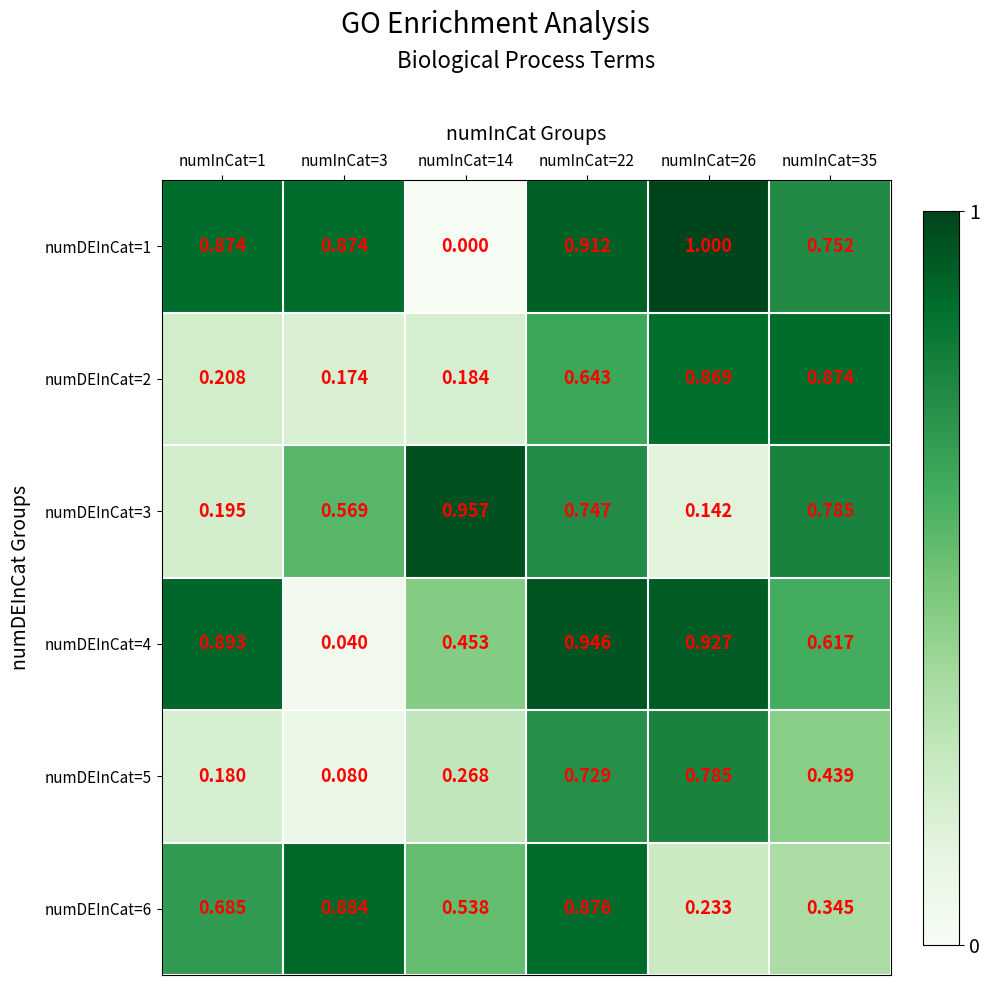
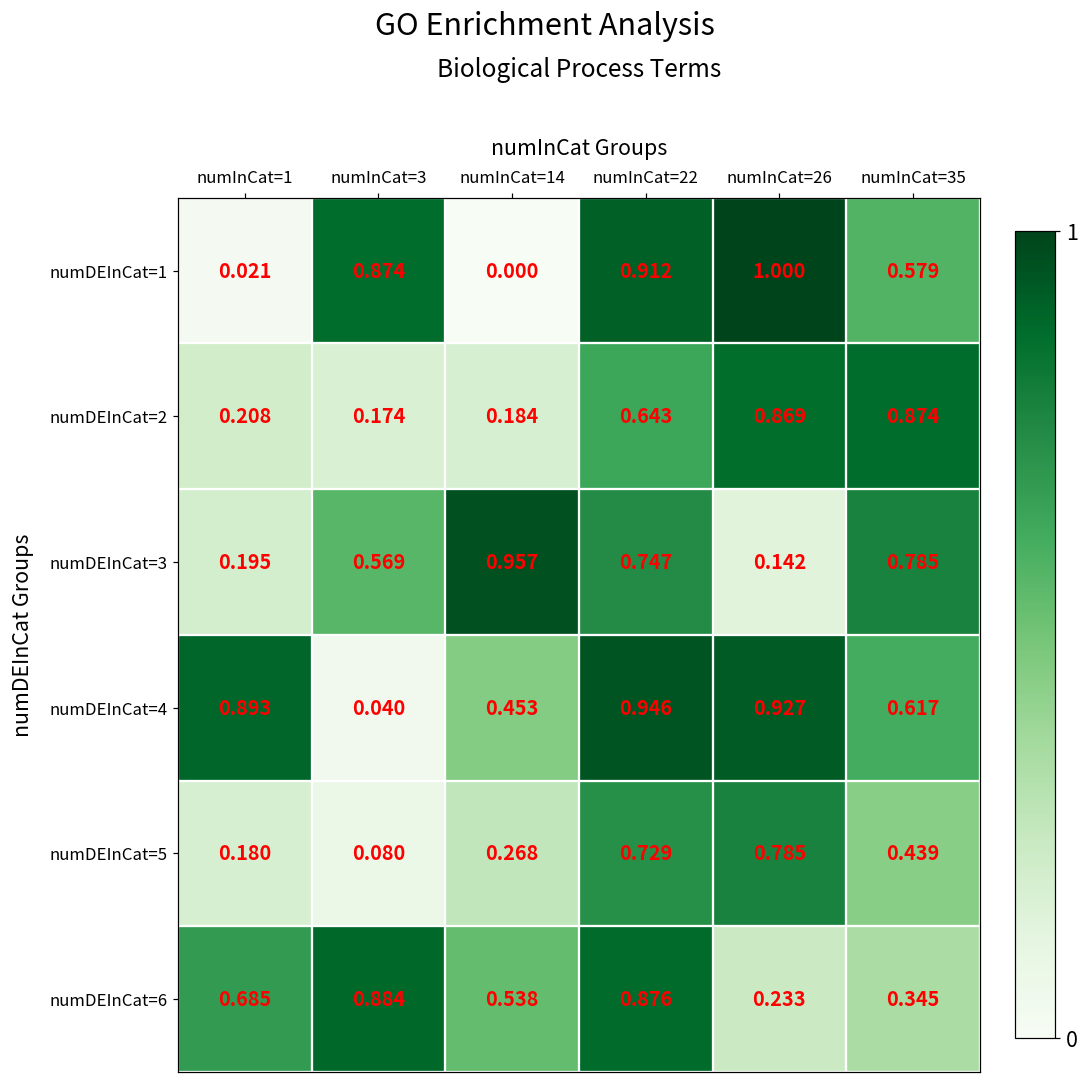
  {
    "numDEInCat=1": {
-     "numInCat=1": 0.874,
+     "numInCat=1": 0.021,
      "numInCat=3": 0.874,
      "numInCat=14": 0.000,
      "numInCat=22": 0.912,
      "numInCat=26": 1.000,
-     "numInCat=35": 0.752
+     "numInCat=35": 0.579
    },
    "numDEInCat=2": {
      "numInCat=1": 0.208,
      "numInCat=3": 0.174,
      "numInCat=14": 0.184,
      "numInCat=22": 0.643,
      "numInCat=26": 0.869,
      "numInCat=35": 0.874
    },
    "numDEInCat=3": {
      "numInCat=1": 0.195,
      "numInCat=3": 0.569,
      "numInCat=14": 0.957,
      "numInCat=22": 0.747,
      "numInCat=26": 0.142,
      "numInCat=35": 0.785
    },
    "numDEInCat=4": {
      "numInCat=1": 0.893,
      "numInCat=3": 0.040,
      "numInCat=14": 0.453,
      "numInCat=22": 0.946,
      "numInCat=26": 0.927,
      "numInCat=35": 0.617
    },
    "numDEInCat=5": {
      "numInCat=1": 0.180,
      "numInCat=3": 0.080,
      "numInCat=14": 0.268,
      "numInCat=22": 0.729,
      "numInCat=26": 0.785,
      "numInCat=35": 0.439
    },
    "numDEInCat=6": {
      "numInCat=1": 0.685,
      "numInCat=3": 0.884,
      "numInCat=14": 0.538,
      "numInCat=22": 0.876,
      "numInCat=26": 0.233,
      "numInCat=35": 0.345
    }
  }
